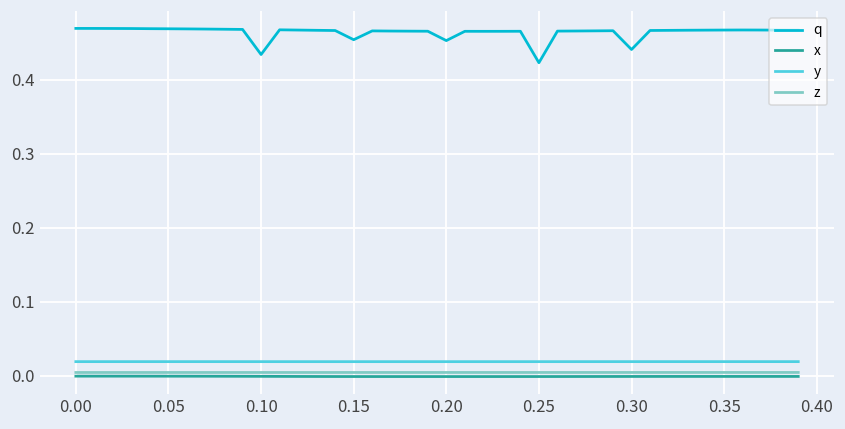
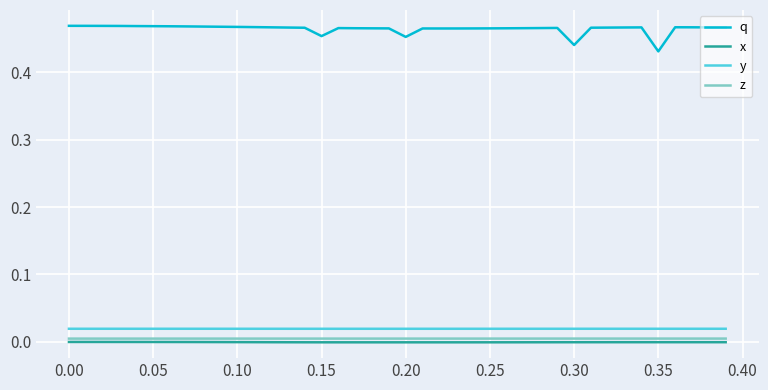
  {
    "q": {
      "0.00": 0.47,
      "0.05": 0.47,
-     "0.10": 0.43,
+     "0.10": 0.47,
      "0.15": 0.45,
      "0.20": 0.45,
-     "0.25": 0.42,
+     "0.25": 0.47,
      "0.30": 0.44,
-     "0.35": 0.47
+     "0.35": 0.43
    },
    "x": {
      "0.00": 0.00,
      "0.05": 0.00,
      "0.10": 0.00,
      "0.15": 0.00,
      "0.20": 0.00,
      "0.25": 0.00,
      "0.30": 0.00,
      "0.35": 0.00
    }
  }
